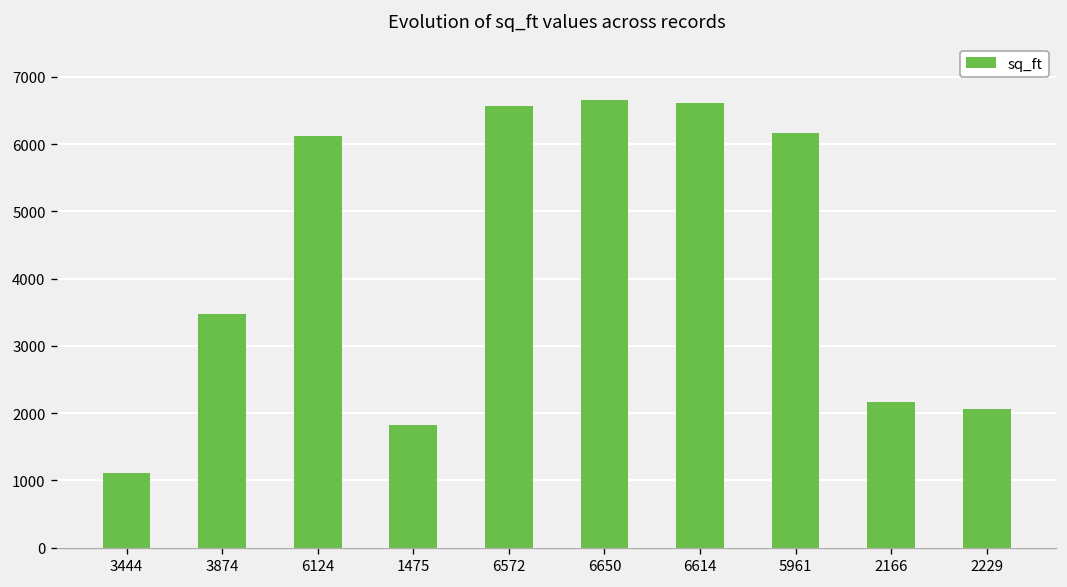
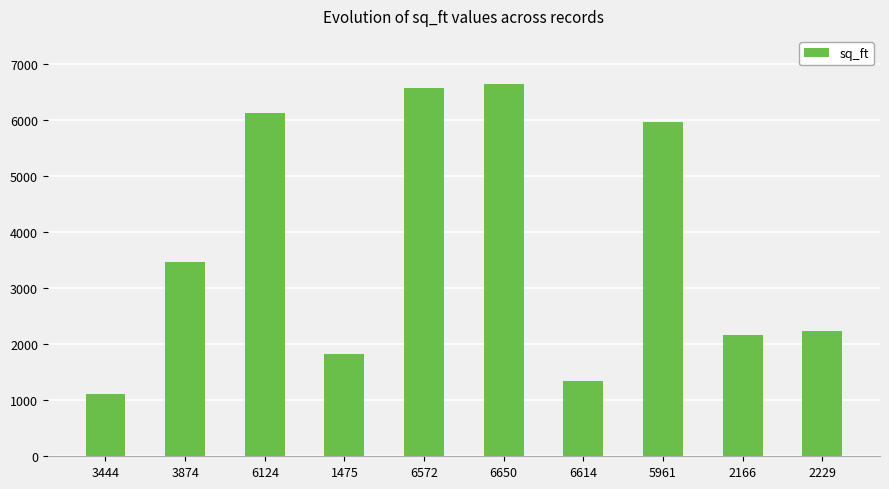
  {
    "3444": 1100,
    "3874": 3500,
    "6124": 6100,
    "1475": 1800,
    "6572": 6600,
    "6650": 6700,
-   "6614": 6600,
-   "5961": 6200,
+   "6614": 1300,
+   "5961": 6000,
    "2166": 2200,
-   "2229": 2100
+   "2229": 2200
  }
